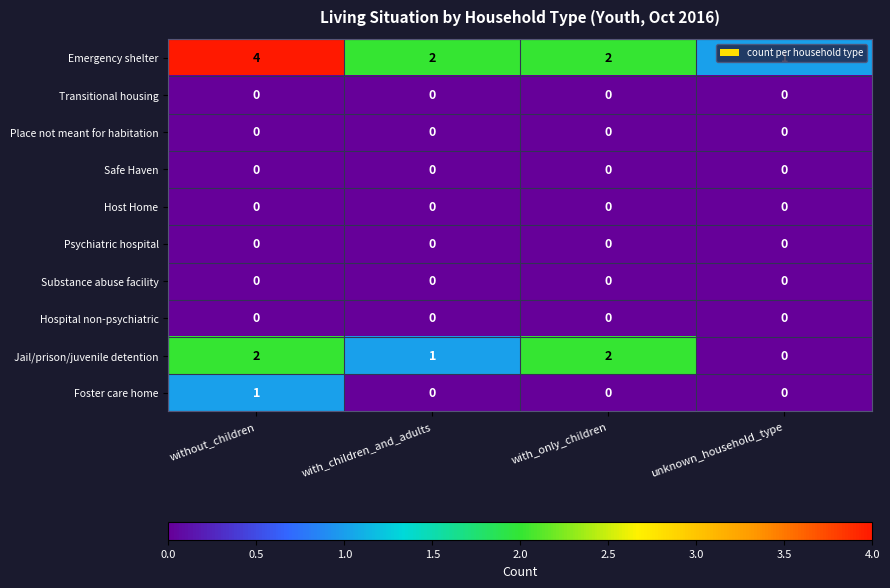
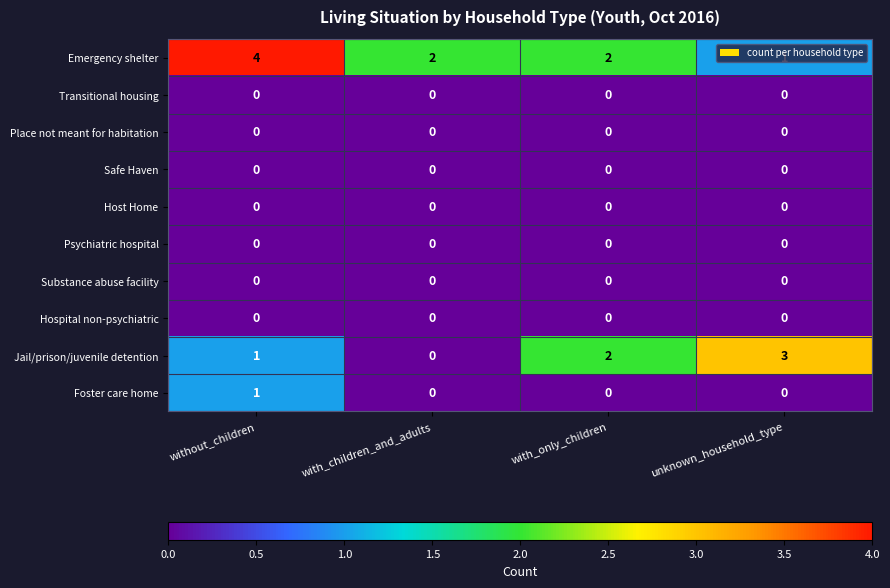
  {
    "Emergency shelter": {
      "without_children": 4,
      "with_children_and_adults": 2,
      "with_only_children": 2
    },
    "Transitional housing": {
      "without_children": 0,
      "with_children_and_adults": 0,
      "with_only_children": 0,
      "unknown_household_type": 0
    },
    "Place not meant for habitation": {
      "without_children": 0,
      "with_children_and_adults": 0,
      "with_only_children": 0,
      "unknown_household_type": 0
    },
    "Safe Haven": {
      "without_children": 0,
      "with_children_and_adults": 0,
      "with_only_children": 0,
      "unknown_household_type": 0
    },
    "Host Home": {
      "without_children": 0,
      "with_children_and_adults": 0,
      "with_only_children": 0,
      "unknown_household_type": 0
    },
    "Psychiatric hospital": {
      "without_children": 0,
      "with_children_and_adults": 0,
      "with_only_children": 0,
      "unknown_household_type": 0
    },
    "Substance abuse facility": {
      "without_children": 0,
      "with_children_and_adults": 0,
      "with_only_children": 0,
      "unknown_household_type": 0
    },
    "Hospital non-psychiatric": {
      "without_children": 0,
      "with_children_and_adults": 0,
      "with_only_children": 0,
      "unknown_household_type": 0
    },
    "Jail/prison/juvenile detention": {
-     "without_children": 2,
-     "with_children_and_adults": 1,
+     "without_children": 1,
+     "with_children_and_adults": 0,
      "with_only_children": 2,
-     "unknown_household_type": 0
+     "unknown_household_type": 3
    },
    "Foster care home": {
      "without_children": 1,
      "with_children_and_adults": 0,
      "with_only_children": 0,
      "unknown_household_type": 0
    }
  }
